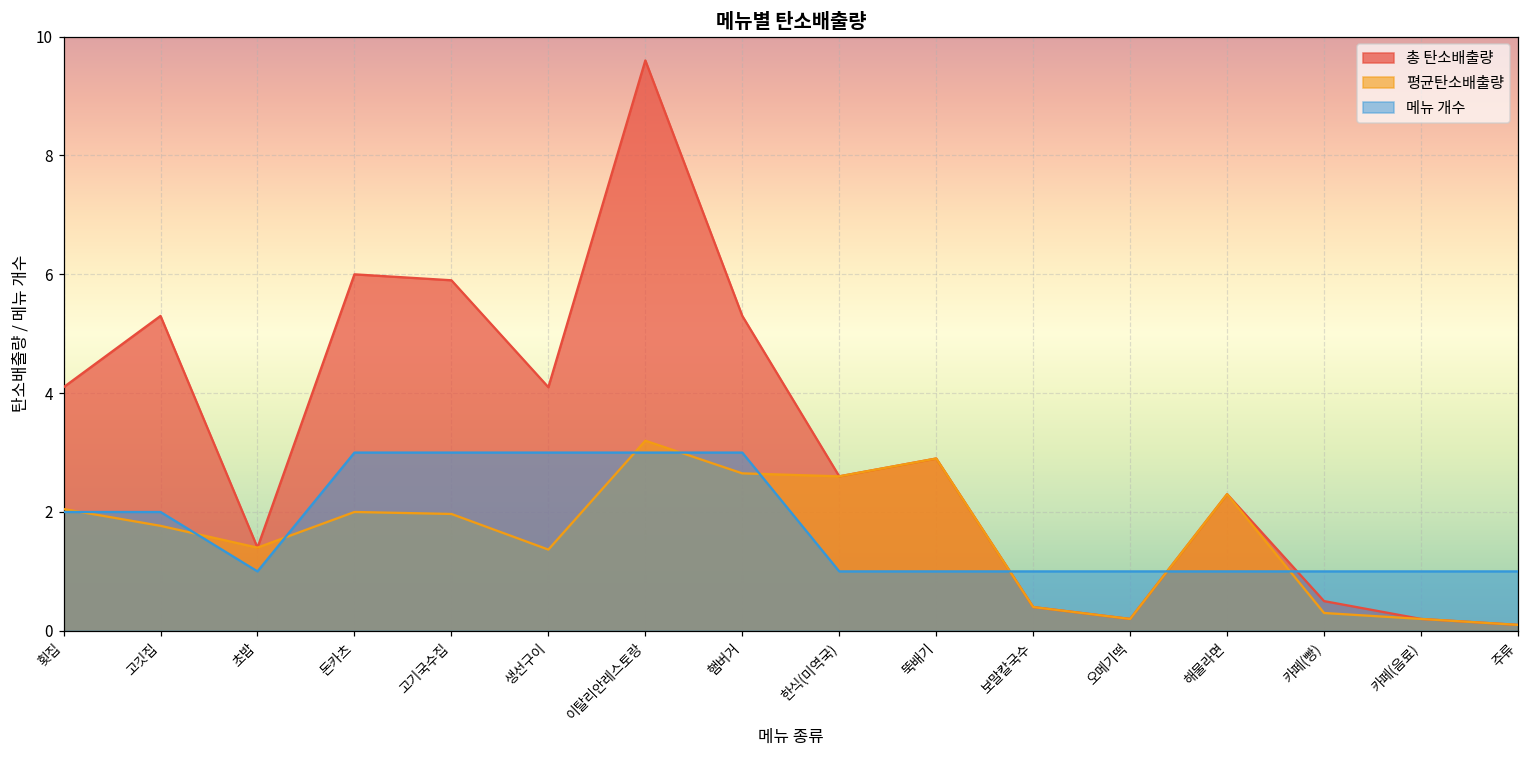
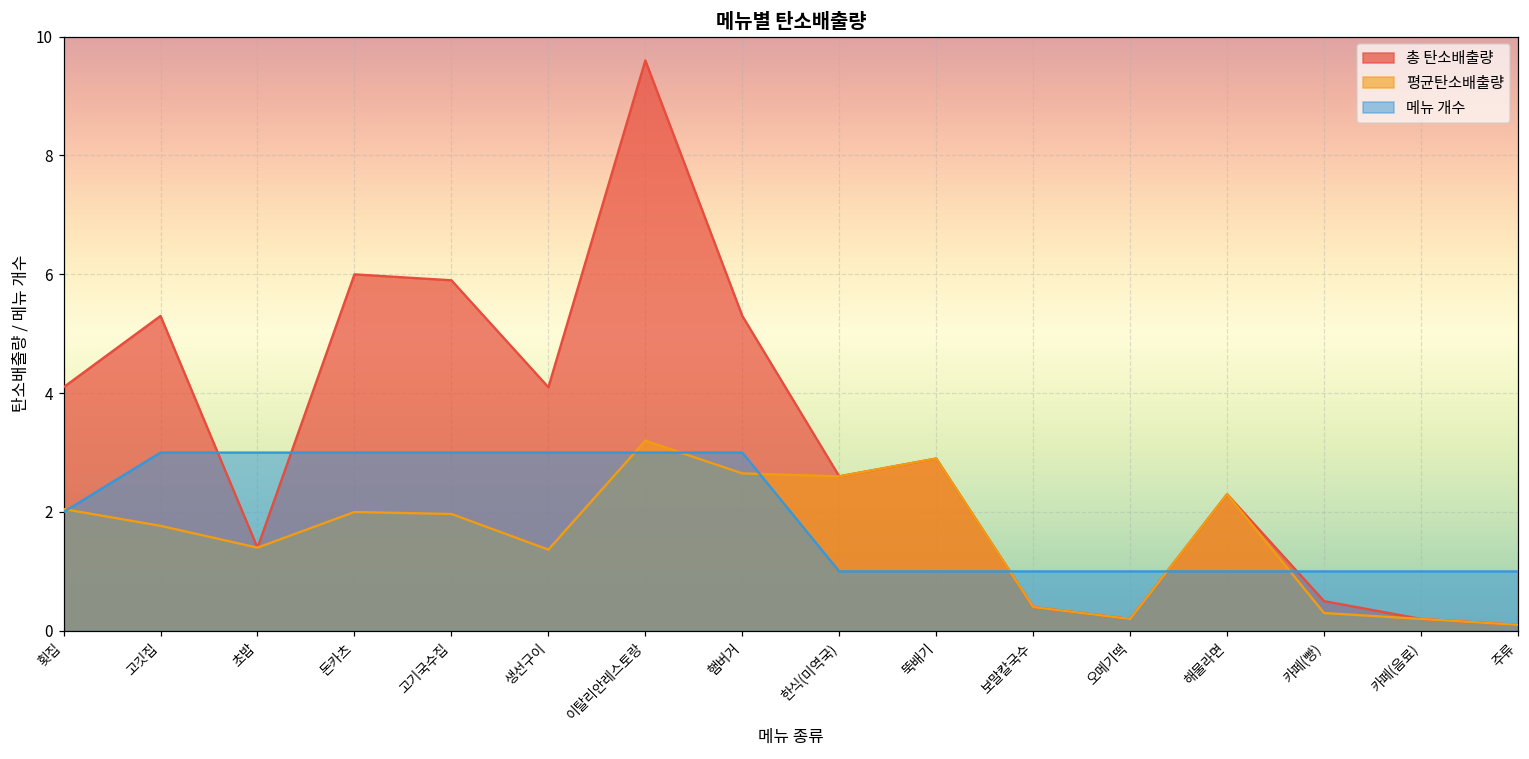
  {
    "총 탄소배출량": {
      "횟집": 4.1,
      "고깃집": 5.3,
      "돈카츠": 6,
      "고기국수집": 5.9,
      "생선구이": 4.1,
      "이탈리안레스토랑": 9.6,
      "햄버거": 5.3,
      "카페(빵)": 0.5
    },
    "평균탄소배출량": {
      "횟집": 2.1,
      "고깃집": 1.8,
      "돈카츠": 2,
      "고기국수집": 2,
      "생선구이": 1.4,
      "이탈리안레스토랑": 3.2,
      "햄버거": 2.7,
      "카페(빵)": 0.3
    },
    "메뉴 개수": {
      "횟집": 2,
-     "고깃집": 2,
-     "초밥": 1,
+     "고깃집": 3,
+     "초밥": 3,
      "돈카츠": 3,
      "고기국수집": 3,
      "생선구이": 3,
      "이탈리안레스토랑": 3,
      "햄버거": 3,
      "한식(미역국)": 1,
      "뚝배기": 1,
      "보말칼국수": 1,
      "오메기떡": 1,
      "해물라면": 1,
      "카페(빵)": 1,
      "카페(음료)": 1,
      "주류": 1
    }
  }
